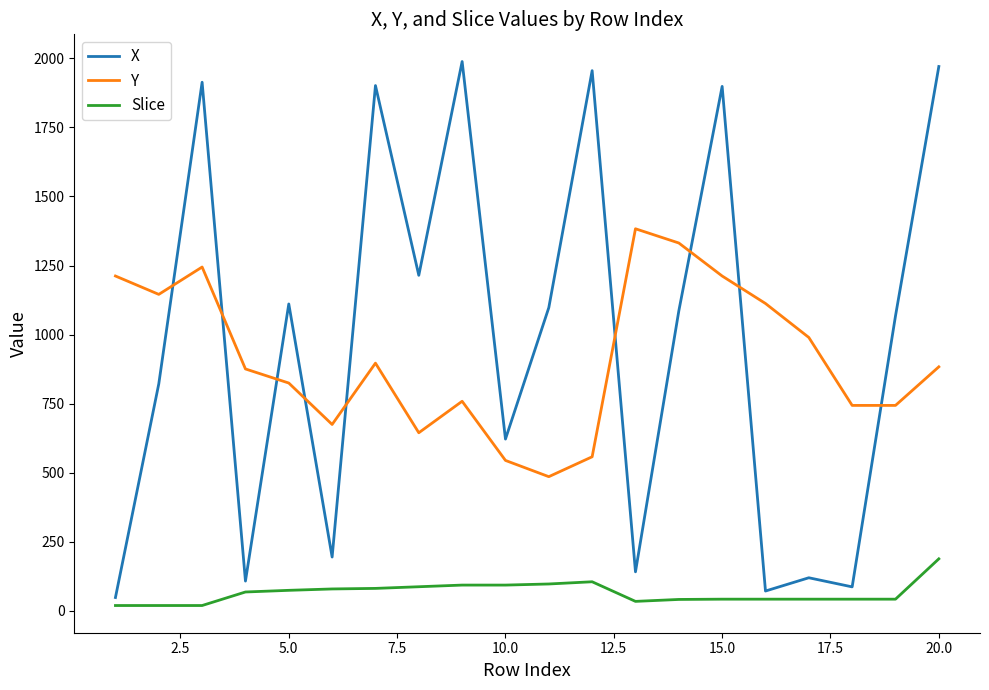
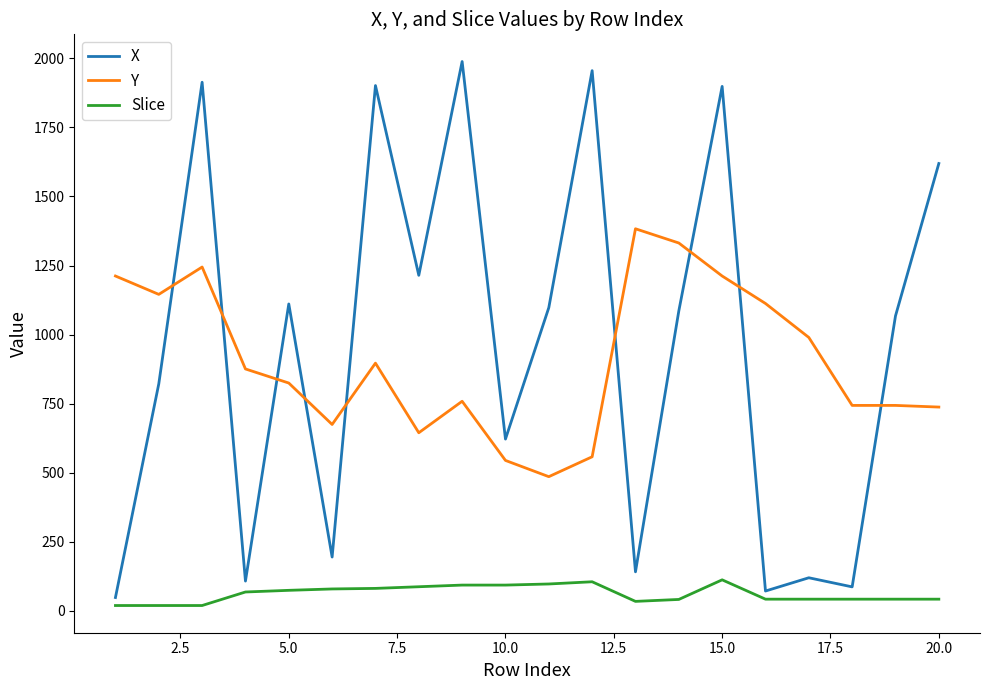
  {
    "X": {
      "5.0": 1110,
      "10.0": 620,
      "15.0": 1900,
-     "20.0": 1970
+     "20.0": 1620
    },
    "Y": {
      "5.0": 820,
      "10.0": 540,
      "15.0": 1210,
-     "20.0": 880
+     "20.0": 740
    },
    "Slice": {
      "5.0": 70,
      "10.0": 90,
-     "15.0": 40,
-     "20.0": 190
+     "15.0": 110,
+     "20.0": 40
    }
  }
